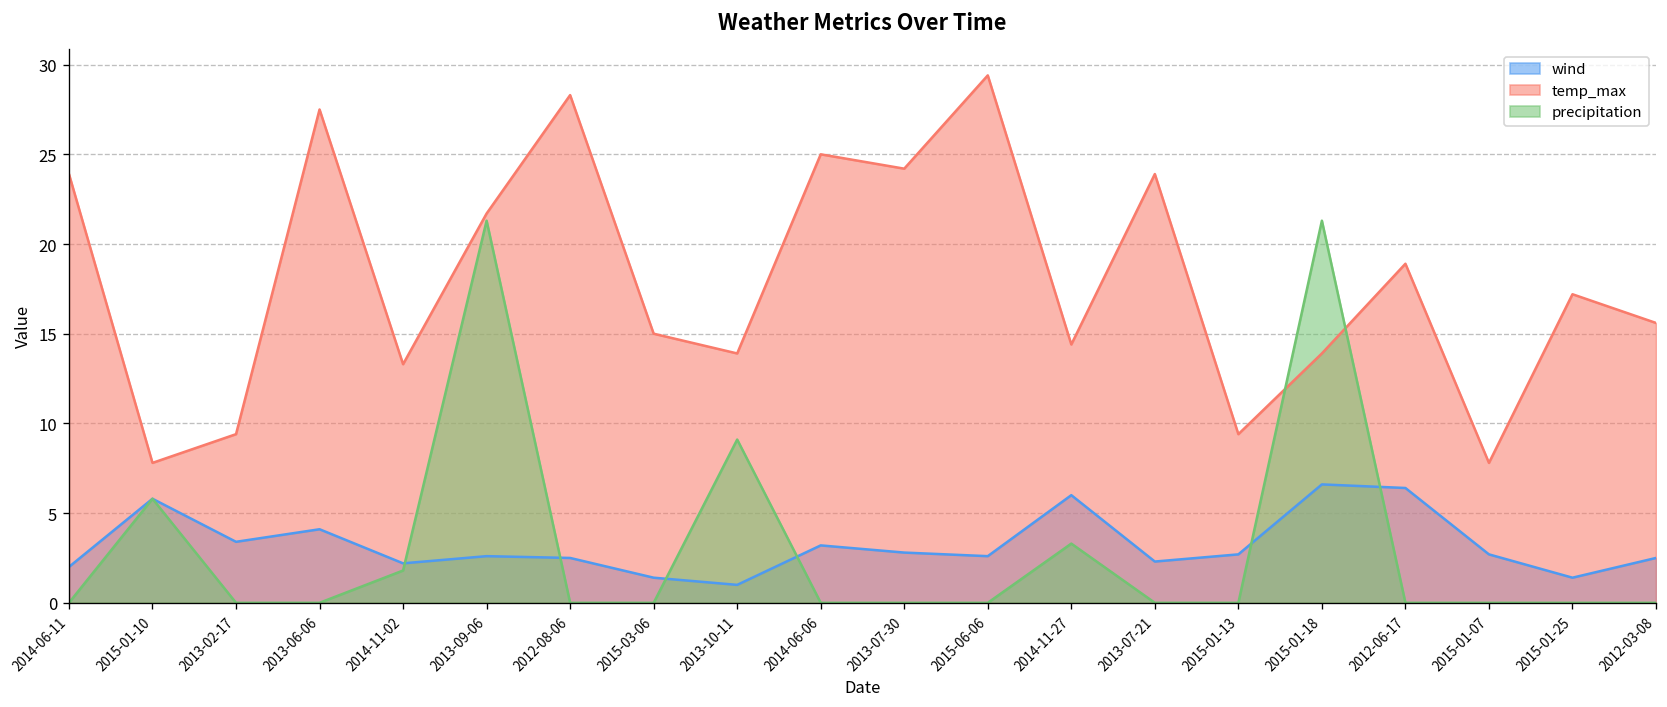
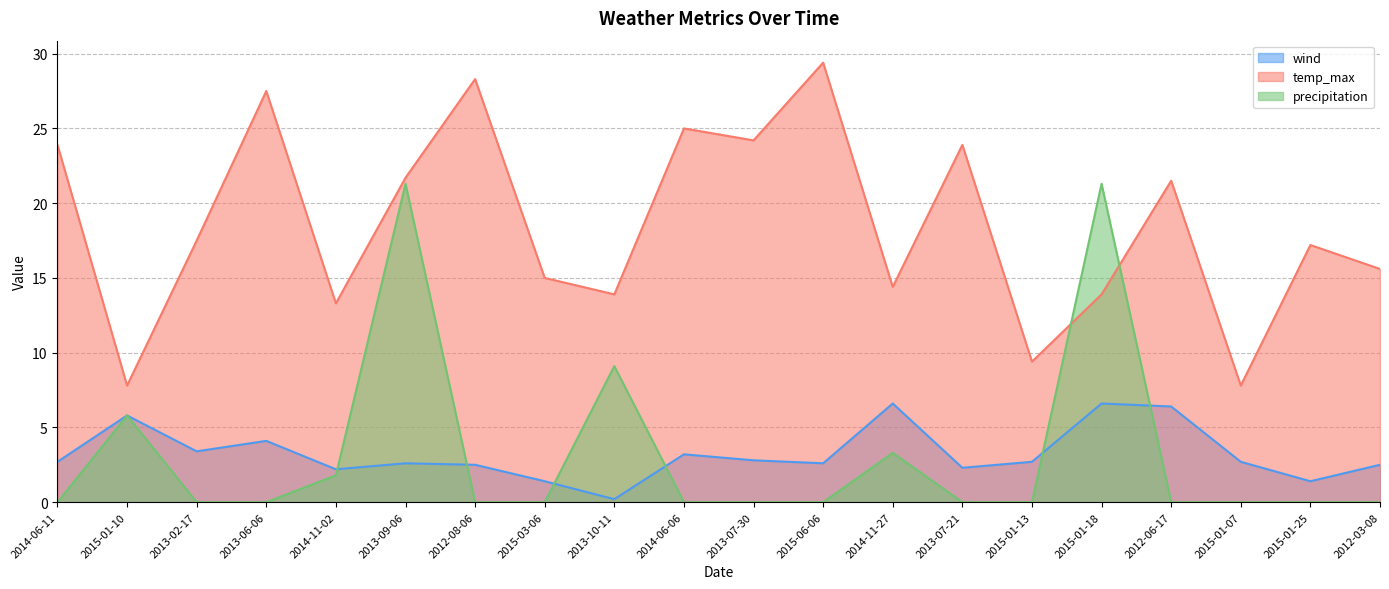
  {
    "wind": {
-     "2014-06-11": 2.0,
+     "2014-06-11": 2.7,
      "2013-02-17": 3.4,
      "2013-06-06": 4.1,
      "2014-11-02": 2.2,
      "2013-09-06": 2.6,
      "2012-08-06": 2.5,
      "2015-03-06": 1.4,
-     "2013-10-11": 1.0,
+     "2013-10-11": 0.2,
      "2014-06-06": 3.2,
      "2013-07-30": 2.8,
      "2015-06-06": 2.6,
-     "2014-11-27": 6.0,
+     "2014-11-27": 6.6,
      "2013-07-21": 2.3,
      "2015-01-13": 2.7,
      "2015-01-18": 6.6,
      "2012-06-17": 6.4,
      "2015-01-07": 2.7,
      "2015-01-25": 1.4,
      "2012-03-08": 2.5
    },
    "temp_max": {
      "2014-06-11": 23.9,
      "2015-01-10": 7.8,
-     "2013-02-17": 9.4,
+     "2013-02-17": 17.5,
      "2013-06-06": 27.5,
      "2014-11-02": 13.3,
      "2013-09-06": 21.7,
      "2012-08-06": 28.3,
      "2015-03-06": 15.0,
      "2013-10-11": 13.9,
      "2014-06-06": 25.0,
      "2013-07-30": 24.2,
      "2015-06-06": 29.4,
      "2014-11-27": 14.4,
      "2013-07-21": 23.9,
      "2015-01-13": 9.4,
      "2015-01-18": 13.9,
-     "2012-06-17": 18.9,
+     "2012-06-17": 21.5,
      "2015-01-07": 7.8,
      "2015-01-25": 17.2,
      "2012-03-08": 15.6
    },
    "precipitation": {
      "2014-06-11": 0.0,
      "2013-02-17": 0.0,
      "2013-06-06": 0.0,
      "2014-11-02": 1.8,
      "2013-09-06": 21.3,
      "2012-08-06": 0.0,
      "2015-03-06": 0.0,
      "2013-10-11": 9.1,
      "2014-06-06": 0.0,
      "2013-07-30": 0.0,
      "2015-06-06": 0.0,
      "2014-11-27": 3.3,
      "2013-07-21": 0.0,
      "2015-01-13": 0.0,
      "2015-01-18": 21.3,
      "2012-06-17": 0.0,
      "2015-01-07": 0.0,
      "2015-01-25": 0.0,
      "2012-03-08": 0.0
    }
  }
